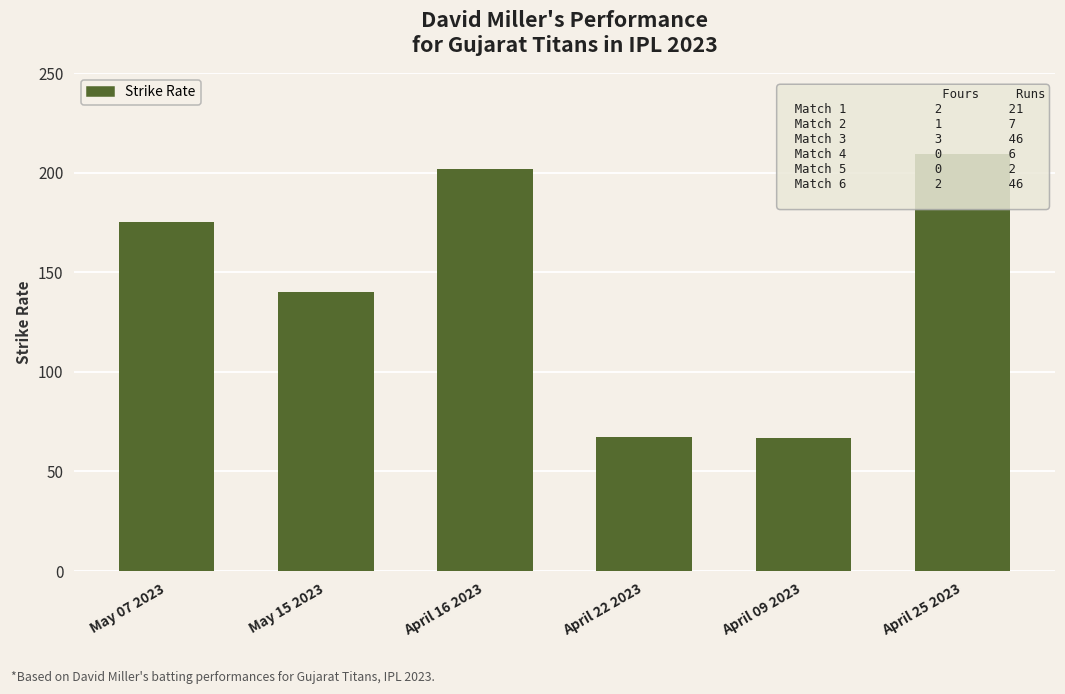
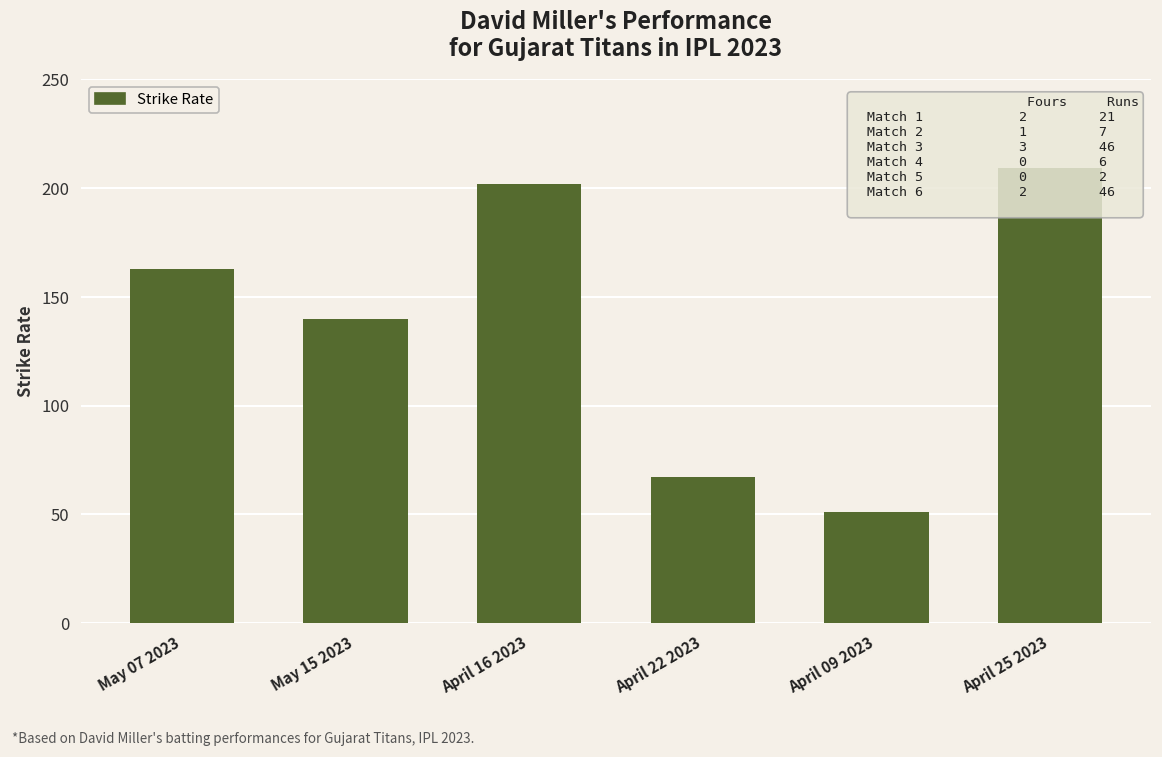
  {
-   "May 07 2023": 175,
+   "May 07 2023": 163,
    "May 15 2023": 140,
    "April 16 2023": 202,
    "April 22 2023": 67,
-   "April 09 2023": 67
+   "April 09 2023": 51
  }
